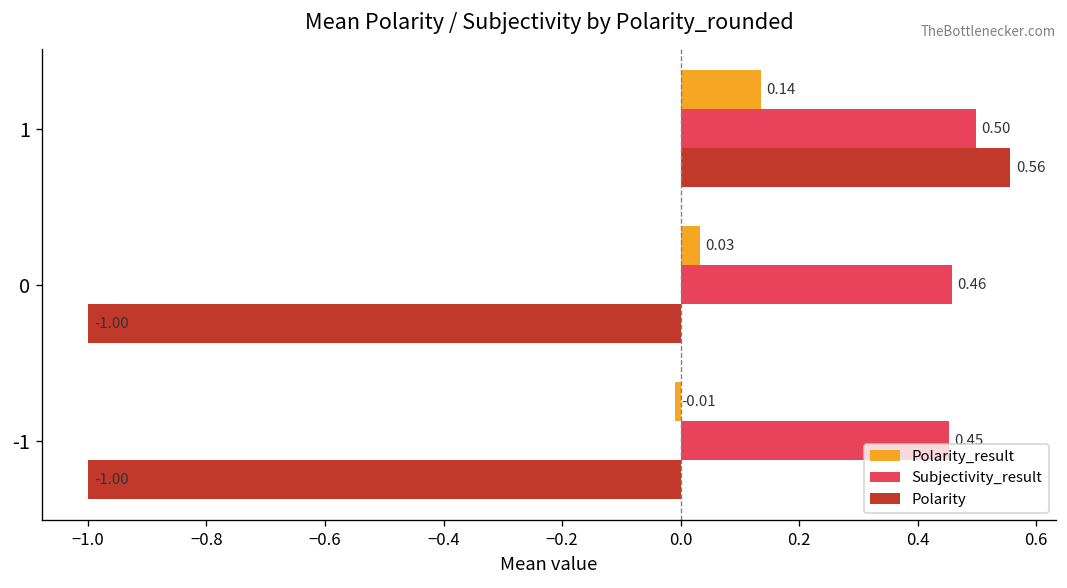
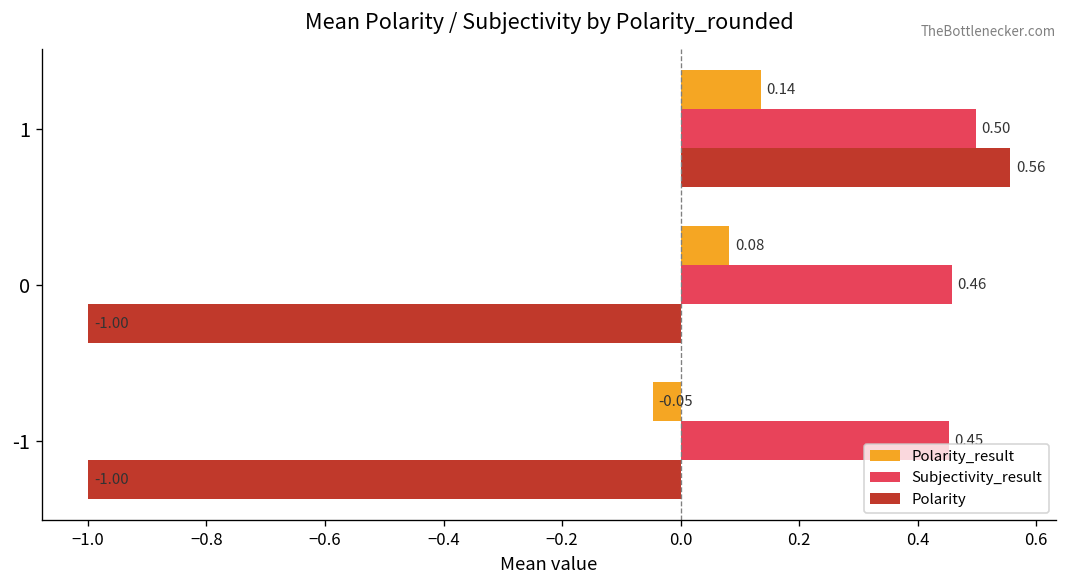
  {
    "Polarity_result": {
      "1": 0.14,
-     "0": 0.03,
-     "-1": -0.01
+     "0": 0.08,
+     "-1": -0.05
    },
    "Subjectivity_result": {
      "1": 0.50,
      "0": 0.46
    },
    "Polarity": {
      "1": 0.56,
      "0": -1.00,
      "-1": -1.00
    }
  }
